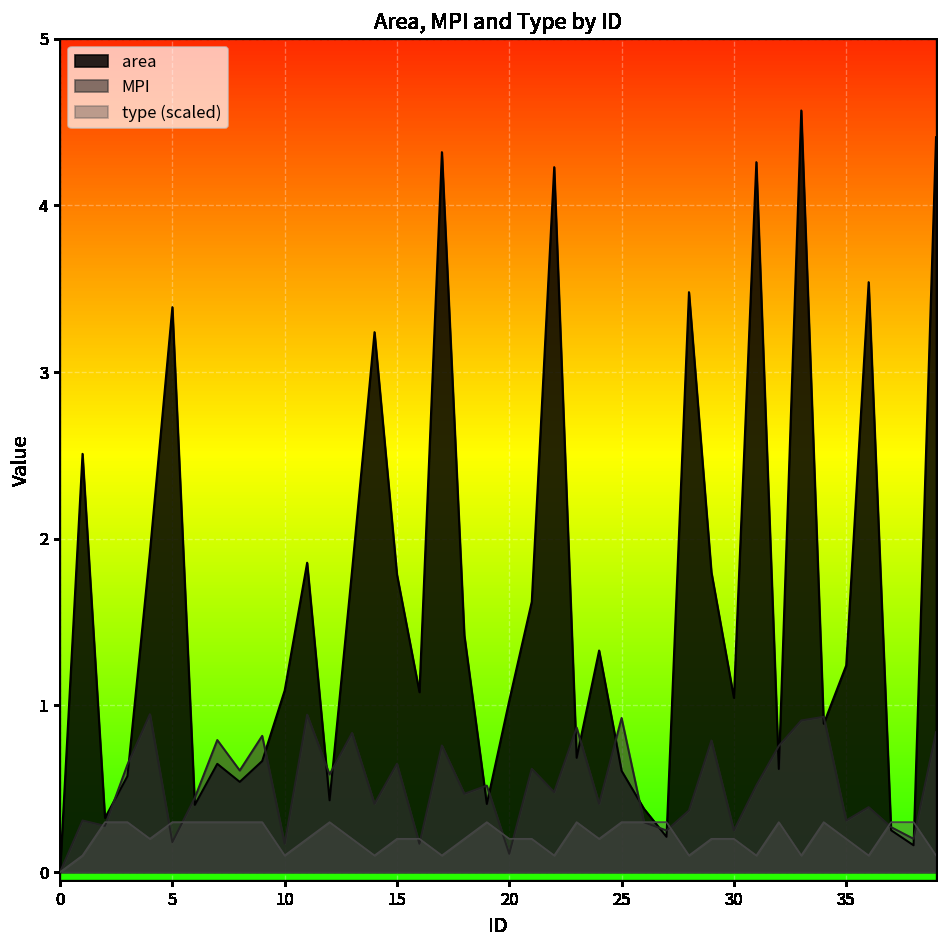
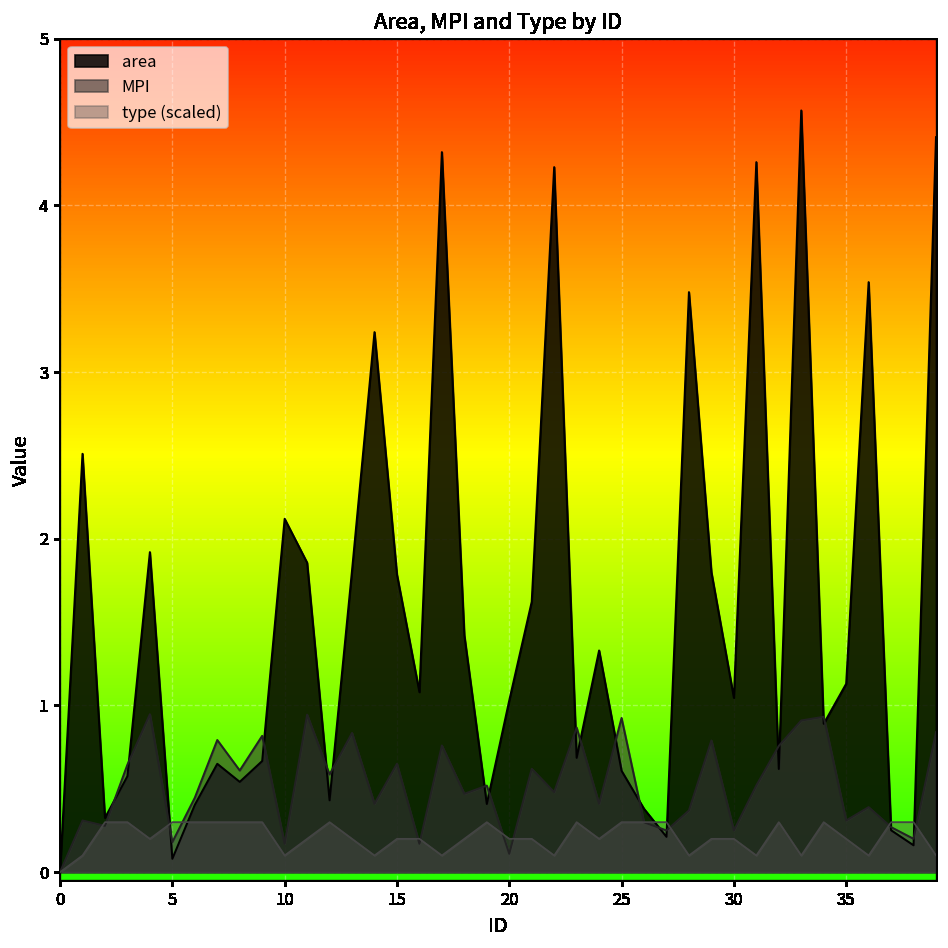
  {
    "area": {
-     "5": 3.39,
-     "10": 1.09,
+     "5": 0.08,
+     "10": 2.12,
      "15": 1.79,
      "20": 1.03,
      "25": 0.61,
      "30": 1.05,
-     "35": 1.24
+     "35": 1.13
    }
  }
